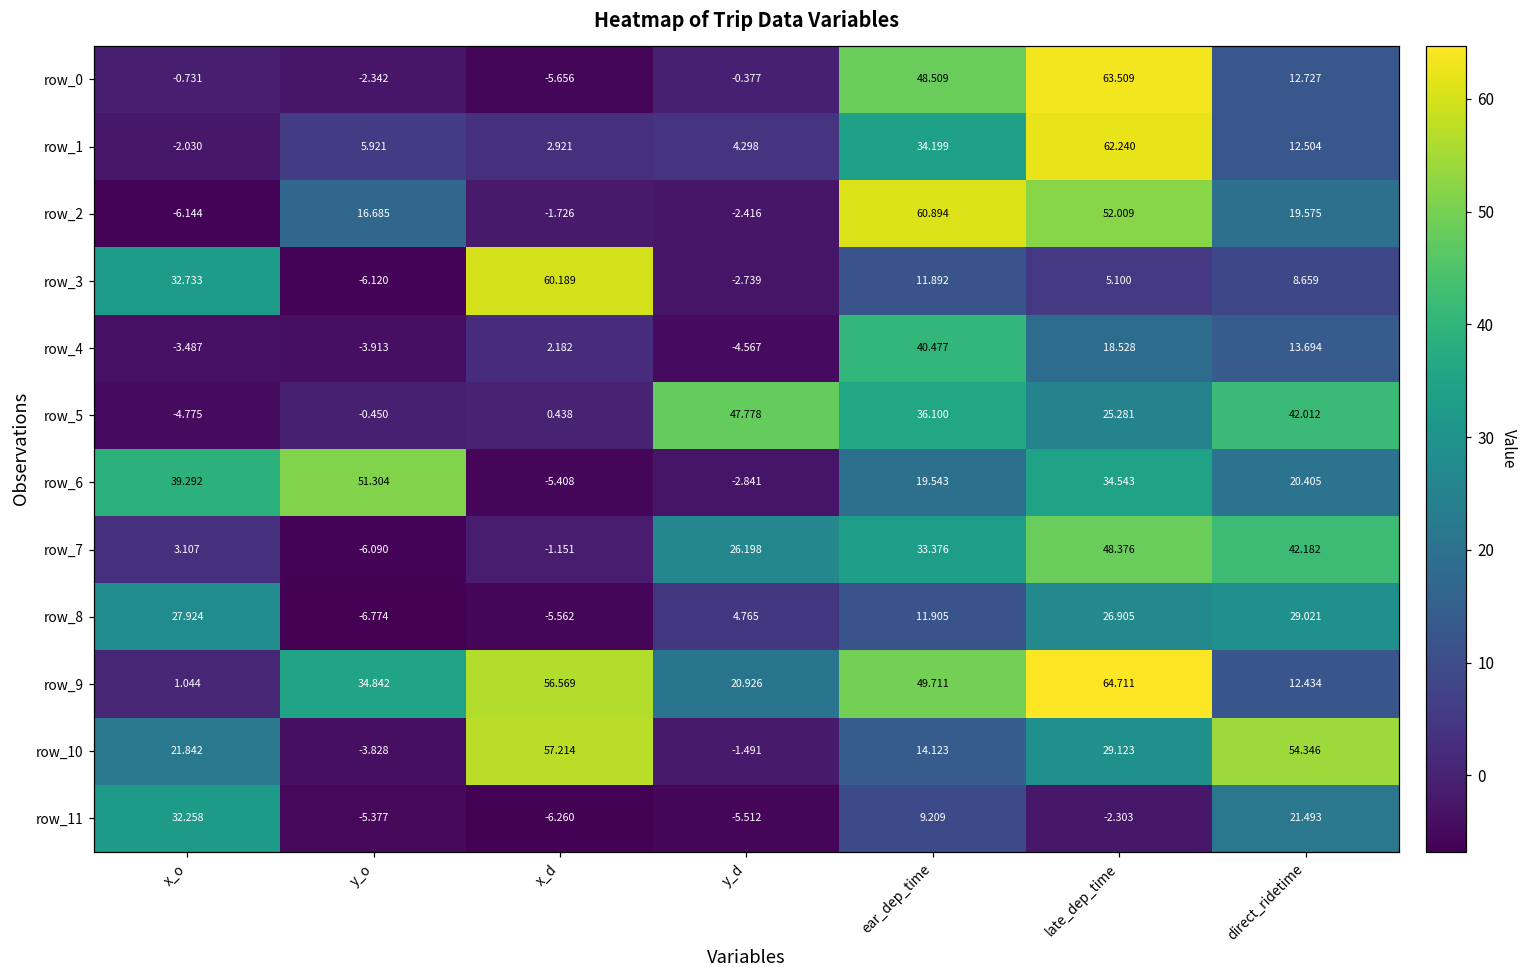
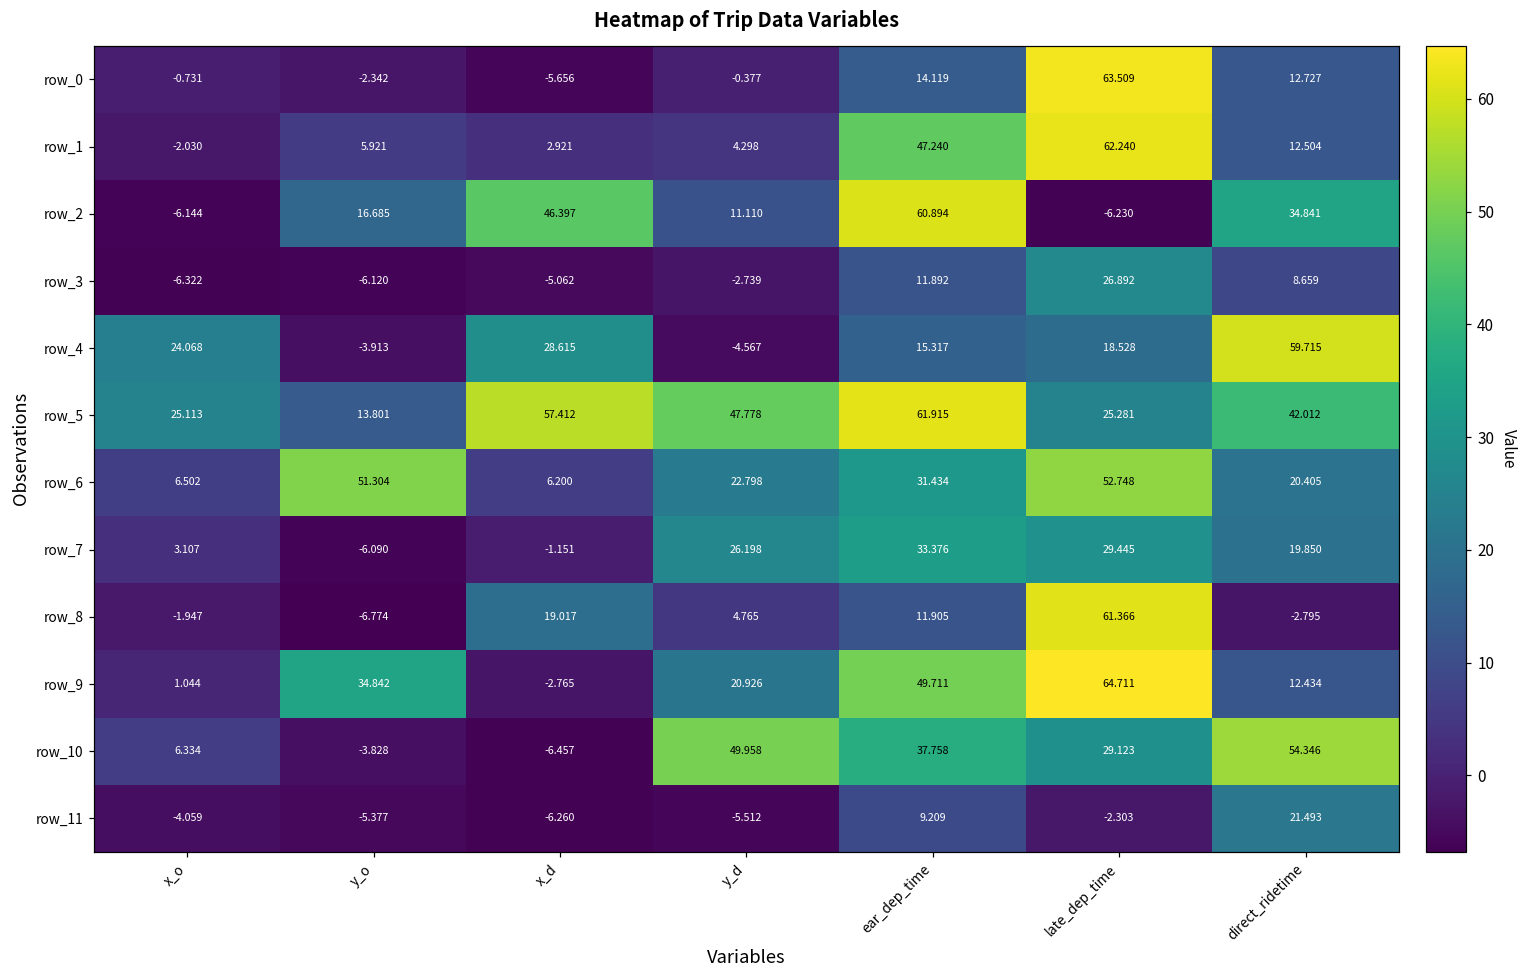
  {
    "row_0": {
      "x_o": -0.731,
      "y_o": -2.342,
      "x_d": -5.656,
      "y_d": -0.377,
-     "ear_dep_time": 48.509,
+     "ear_dep_time": 14.119,
      "late_dep_time": 63.509,
      "direct_ridetime": 12.727
    },
    "row_1": {
      "x_o": -2.030,
      "y_o": 5.921,
      "x_d": 2.921,
      "y_d": 4.298,
-     "ear_dep_time": 34.199,
+     "ear_dep_time": 47.240,
      "late_dep_time": 62.240,
      "direct_ridetime": 12.504
    },
    "row_2": {
      "x_o": -6.144,
      "y_o": 16.685,
-     "x_d": -1.726,
-     "y_d": -2.416,
+     "x_d": 46.397,
+     "y_d": 11.110,
      "ear_dep_time": 60.894,
-     "late_dep_time": 52.009,
-     "direct_ridetime": 19.575
+     "late_dep_time": -6.230,
+     "direct_ridetime": 34.841
    },
    "row_3": {
-     "x_o": 32.733,
+     "x_o": -6.322,
      "y_o": -6.120,
-     "x_d": 60.189,
+     "x_d": -5.062,
      "y_d": -2.739,
      "ear_dep_time": 11.892,
-     "late_dep_time": 5.100,
+     "late_dep_time": 26.892,
      "direct_ridetime": 8.659
    },
    "row_4": {
-     "x_o": -3.487,
+     "x_o": 24.068,
      "y_o": -3.913,
-     "x_d": 2.182,
+     "x_d": 28.615,
      "y_d": -4.567,
-     "ear_dep_time": 40.477,
+     "ear_dep_time": 15.317,
      "late_dep_time": 18.528,
-     "direct_ridetime": 13.694
+     "direct_ridetime": 59.715
    },
    "row_5": {
-     "x_o": -4.775,
-     "y_o": -0.450,
-     "x_d": 0.438,
+     "x_o": 25.113,
+     "y_o": 13.801,
+     "x_d": 57.412,
      "y_d": 47.778,
-     "ear_dep_time": 36.100,
+     "ear_dep_time": 61.915,
      "late_dep_time": 25.281,
      "direct_ridetime": 42.012
    },
    "row_6": {
-     "x_o": 39.292,
+     "x_o": 6.502,
      "y_o": 51.304,
-     "x_d": -5.408,
-     "y_d": -2.841,
-     "ear_dep_time": 19.543,
-     "late_dep_time": 34.543,
+     "x_d": 6.200,
+     "y_d": 22.798,
+     "ear_dep_time": 31.434,
+     "late_dep_time": 52.748,
      "direct_ridetime": 20.405
    },
    "row_7": {
      "x_o": 3.107,
      "y_o": -6.090,
      "x_d": -1.151,
      "y_d": 26.198,
      "ear_dep_time": 33.376,
-     "late_dep_time": 48.376,
-     "direct_ridetime": 42.182
+     "late_dep_time": 29.445,
+     "direct_ridetime": 19.850
    },
    "row_8": {
-     "x_o": 27.924,
+     "x_o": -1.947,
      "y_o": -6.774,
-     "x_d": -5.562,
+     "x_d": 19.017,
      "y_d": 4.765,
      "ear_dep_time": 11.905,
-     "late_dep_time": 26.905,
-     "direct_ridetime": 29.021
+     "late_dep_time": 61.366,
+     "direct_ridetime": -2.795
    },
    "row_9": {
      "x_o": 1.044,
      "y_o": 34.842,
-     "x_d": 56.569,
+     "x_d": -2.765,
      "y_d": 20.926,
      "ear_dep_time": 49.711,
      "late_dep_time": 64.711,
      "direct_ridetime": 12.434
    },
    "row_10": {
-     "x_o": 21.842,
+     "x_o": 6.334,
      "y_o": -3.828,
-     "x_d": 57.214,
-     "y_d": -1.491,
-     "ear_dep_time": 14.123,
+     "x_d": -6.457,
+     "y_d": 49.958,
+     "ear_dep_time": 37.758,
      "late_dep_time": 29.123,
      "direct_ridetime": 54.346
    },
    "row_11": {
-     "x_o": 32.258,
+     "x_o": -4.059,
      "y_o": -5.377,
      "x_d": -6.260,
      "y_d": -5.512,
      "ear_dep_time": 9.209,
      "late_dep_time": -2.303,
      "direct_ridetime": 21.493
    }
  }
